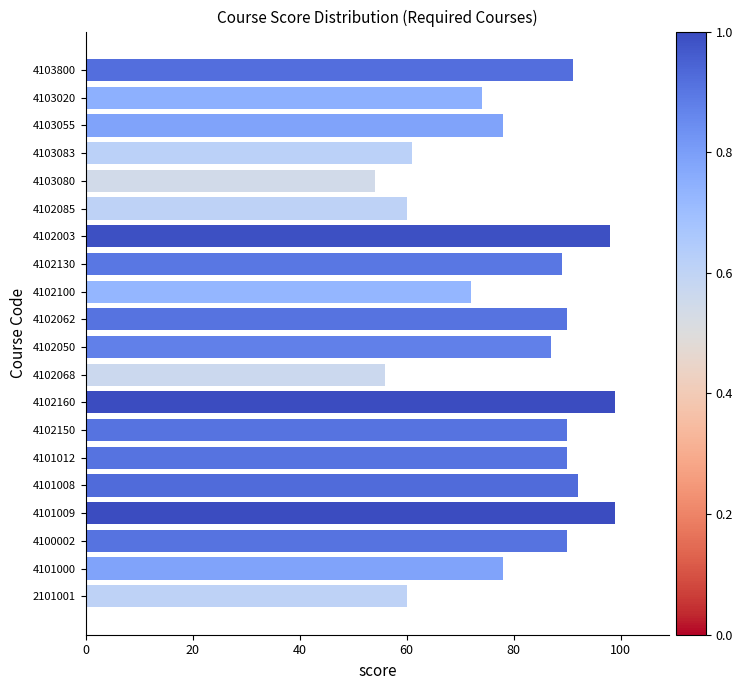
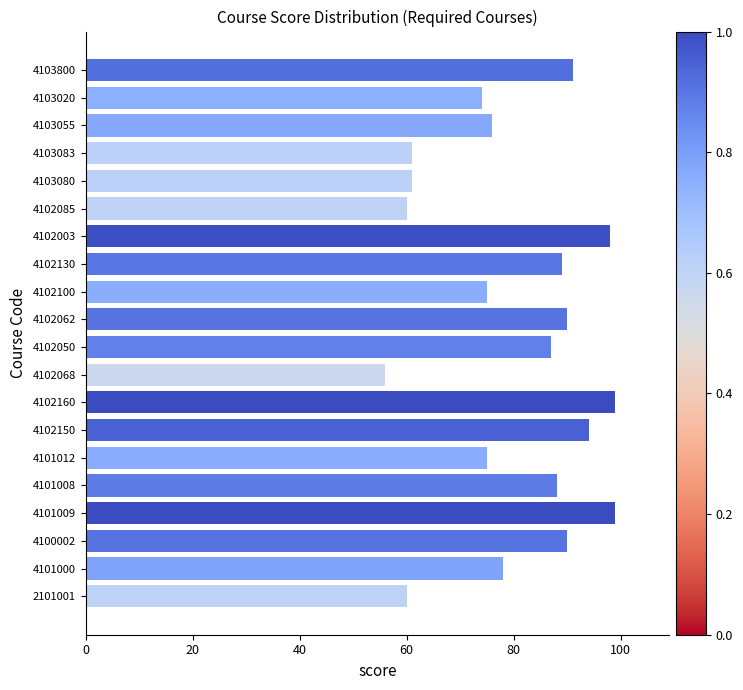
  {
    "4103800": 91,
    "4103020": 74,
-   "4103055": 78,
+   "4103055": 76,
    "4103083": 61,
-   "4103080": 54,
+   "4103080": 61,
    "4102085": 60,
    "4102003": 98,
    "4102130": 89,
-   "4102100": 72,
+   "4102100": 75,
    "4102062": 90,
    "4102050": 87,
    "4102068": 56,
    "4102160": 99,
-   "4102150": 90,
-   "4101012": 90,
-   "4101008": 92,
+   "4102150": 94,
+   "4101012": 75,
+   "4101008": 88,
    "4101009": 99,
    "4100002": 90,
    "4101000": 78,
    "2101001": 60
  }
